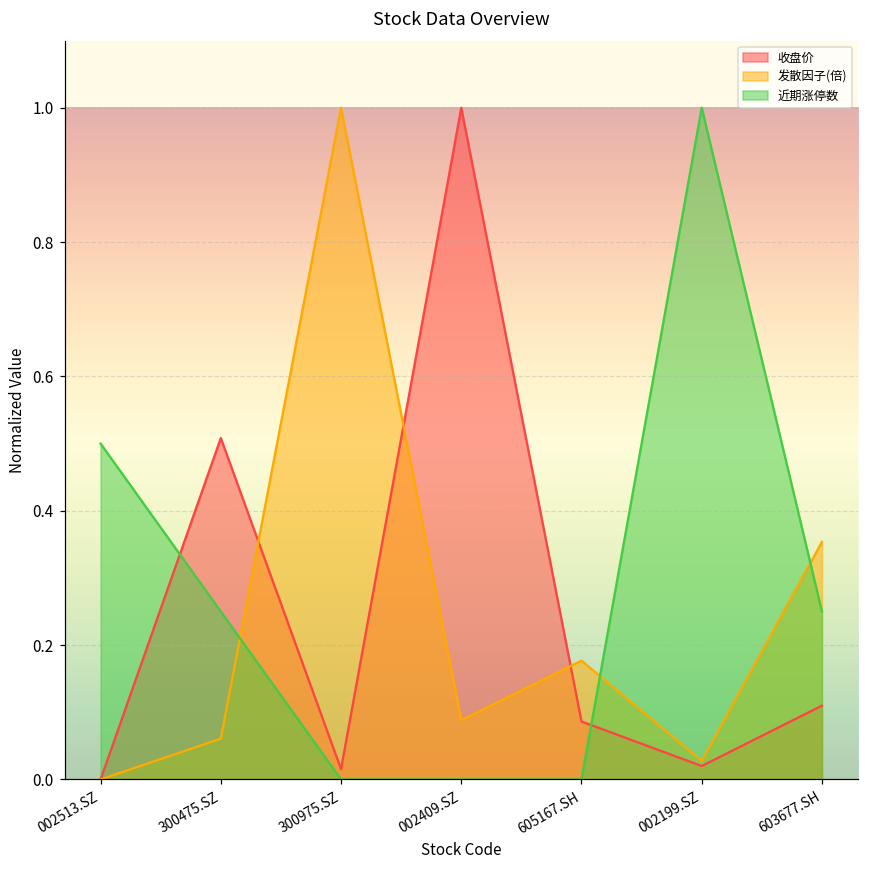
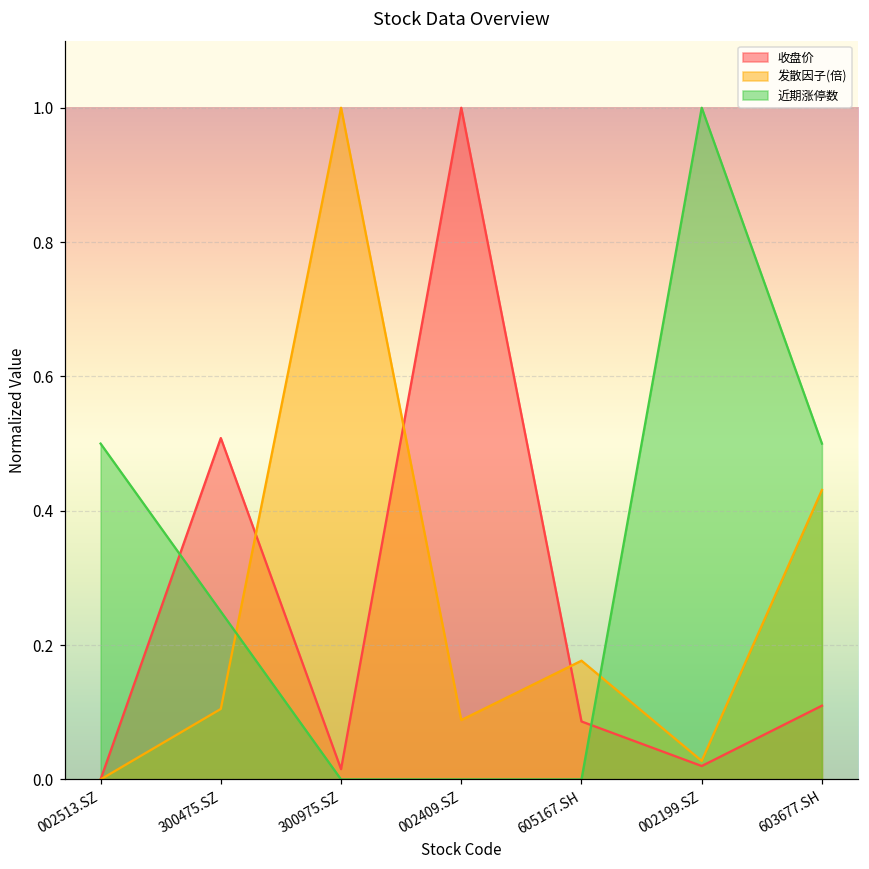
  {
    "收盘价": {
      "300475.SZ": 0.51,
      "300975.SZ": 0.02,
      "002409.SZ": 1.00,
      "605167.SH": 0.09,
      "002199.SZ": 0.02,
      "603677.SH": 0.11
    },
    "发散因子(倍)": {
-     "300475.SZ": 0.06,
+     "300475.SZ": 0.10,
      "300975.SZ": 1.00,
      "002409.SZ": 0.09,
      "605167.SH": 0.18,
      "002199.SZ": 0.03,
-     "603677.SH": 0.35
+     "603677.SH": 0.43
    },
    "近期涨停数": {
      "002513.SZ": 0.50,
      "300475.SZ": 0.25,
      "300975.SZ": 0.00,
      "002409.SZ": 0.00,
      "605167.SH": 0.00,
      "002199.SZ": 1.00,
-     "603677.SH": 0.25
+     "603677.SH": 0.50
    }
  }
